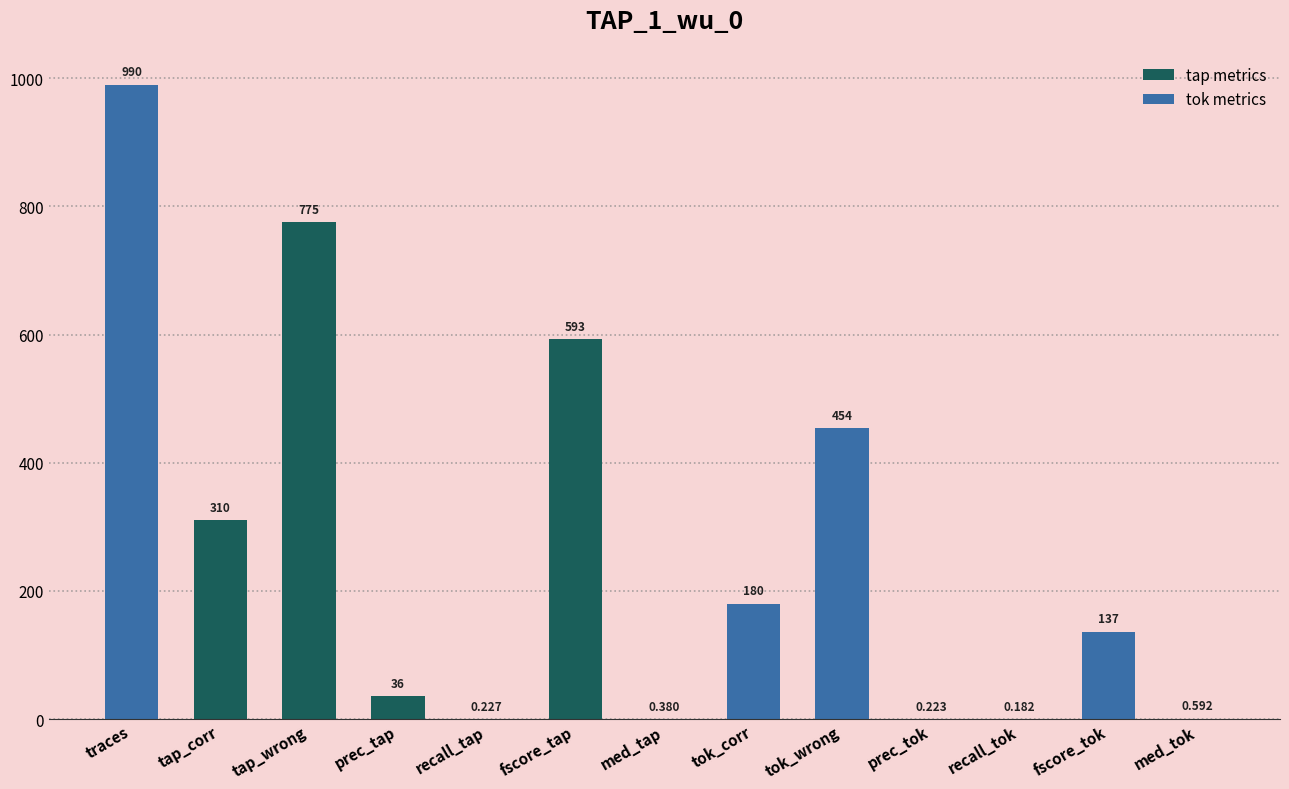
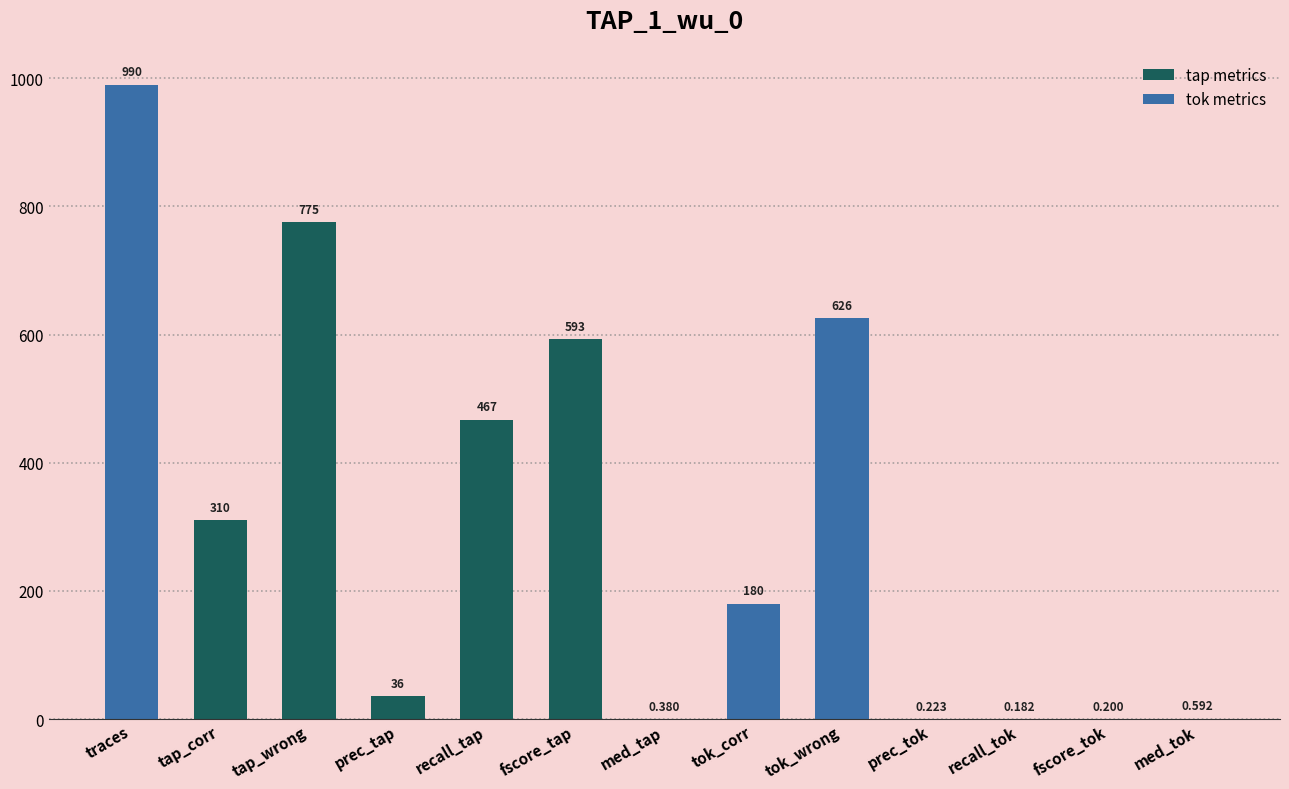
  {
    "traces": 990,
    "tap_corr": 310,
    "tap_wrong": 775,
    "prec_tap": 36,
-   "recall_tap": 0.227,
+   "recall_tap": 467,
    "fscore_tap": 593,
    "med_tap": 0.380,
    "tok_corr": 180,
-   "tok_wrong": 454,
+   "tok_wrong": 626,
    "prec_tok": 0.223,
    "recall_tok": 0.182,
-   "fscore_tok": 137,
+   "fscore_tok": 0.200,
    "med_tok": 0.592
  }
